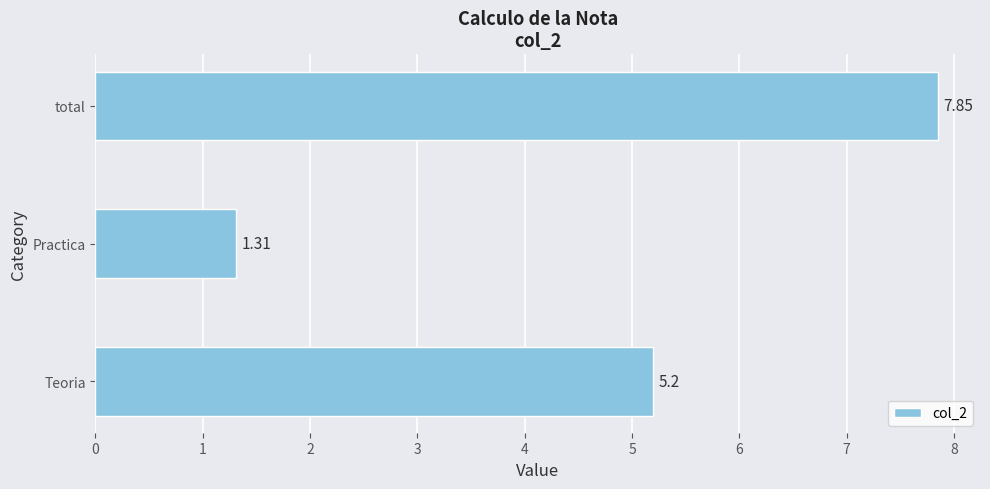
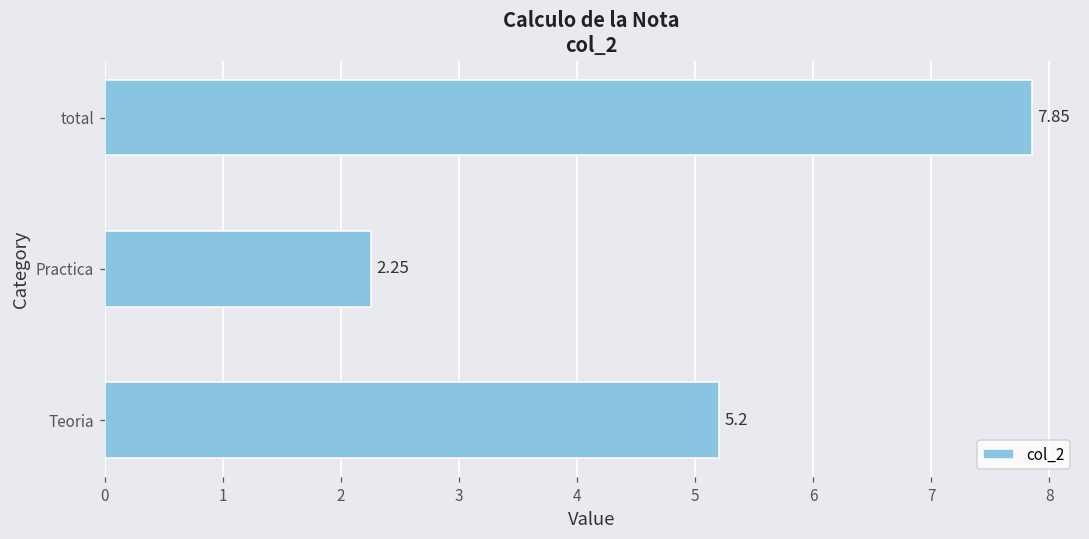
  {
    "total": 7.85,
-   "Practica": 1.31,
+   "Practica": 2.25,
    "Teoria": 5.2
  }
